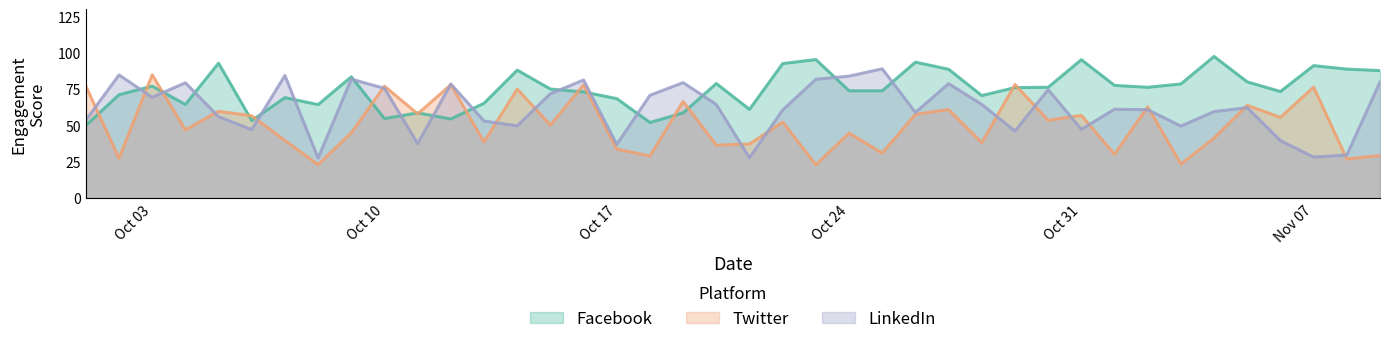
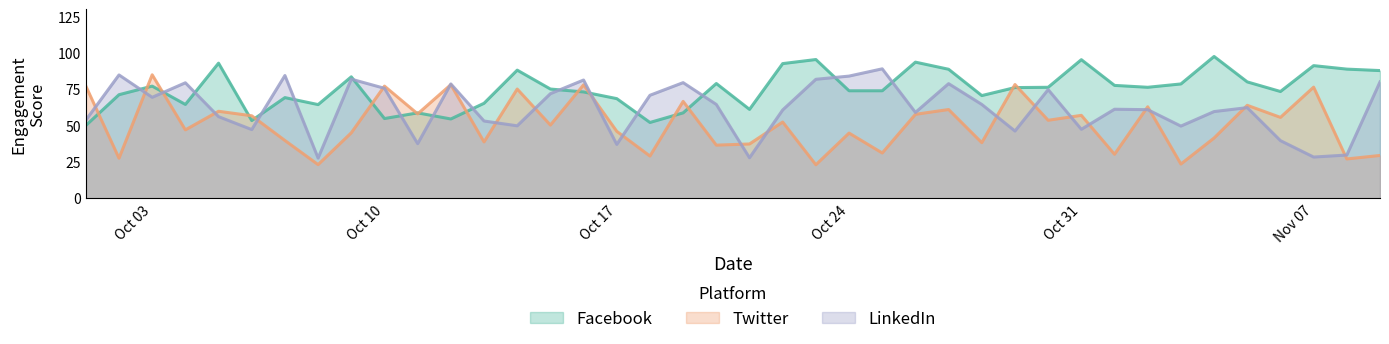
  {
    "Twitter": {
      "Oct 03": 85,
-     "Oct 17": 34,
+     "Oct 17": 46,
      "Oct 24": 45,
      "Oct 31": 57,
      "Nov 07": 76
    }
  }
